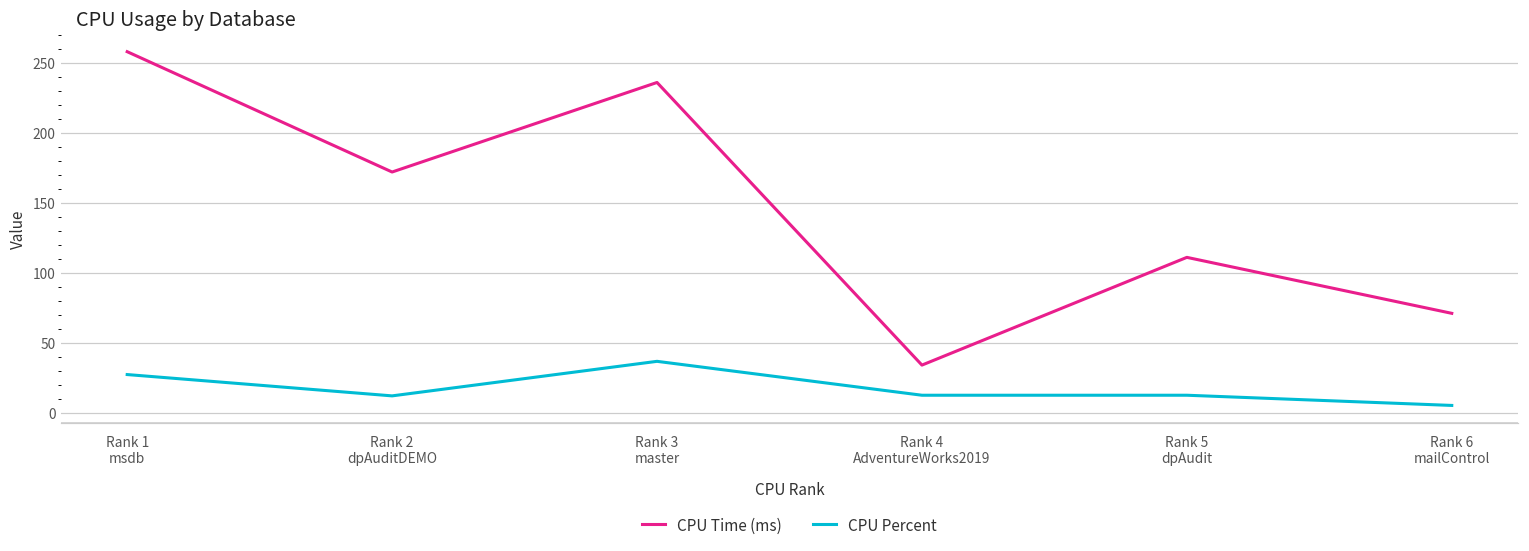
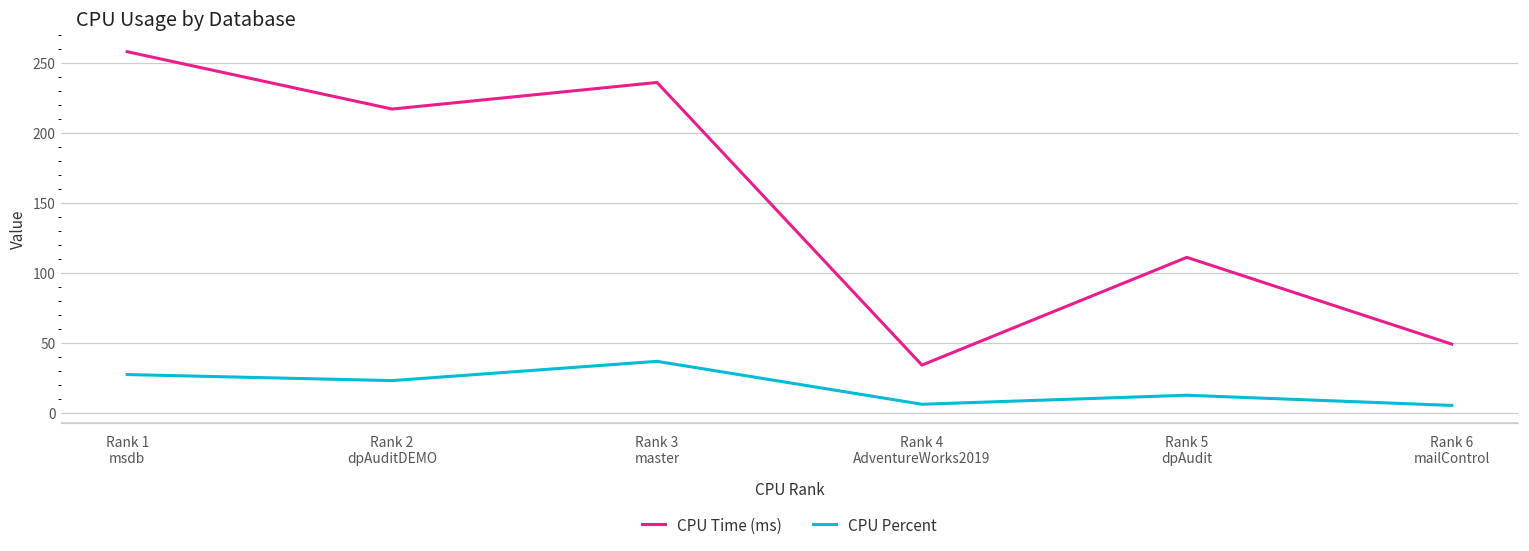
  {
    "CPU Time (ms)": {
      "Rank 1 msdb": 258,
-     "Rank 2 dpAuditDEMO": 172,
+     "Rank 2 dpAuditDEMO": 217,
      "Rank 3 master": 236,
      "Rank 4 AdventureWorks2019": 34,
      "Rank 5 dpAudit": 111,
-     "Rank 6 mailControl": 71
+     "Rank 6 mailControl": 49
    },
    "CPU Percent": {
      "Rank 1 msdb": 27,
-     "Rank 2 dpAuditDEMO": 12,
+     "Rank 2 dpAuditDEMO": 23,
      "Rank 3 master": 37,
-     "Rank 4 AdventureWorks2019": 12,
+     "Rank 4 AdventureWorks2019": 6,
      "Rank 5 dpAudit": 12,
      "Rank 6 mailControl": 5
    }
  }
